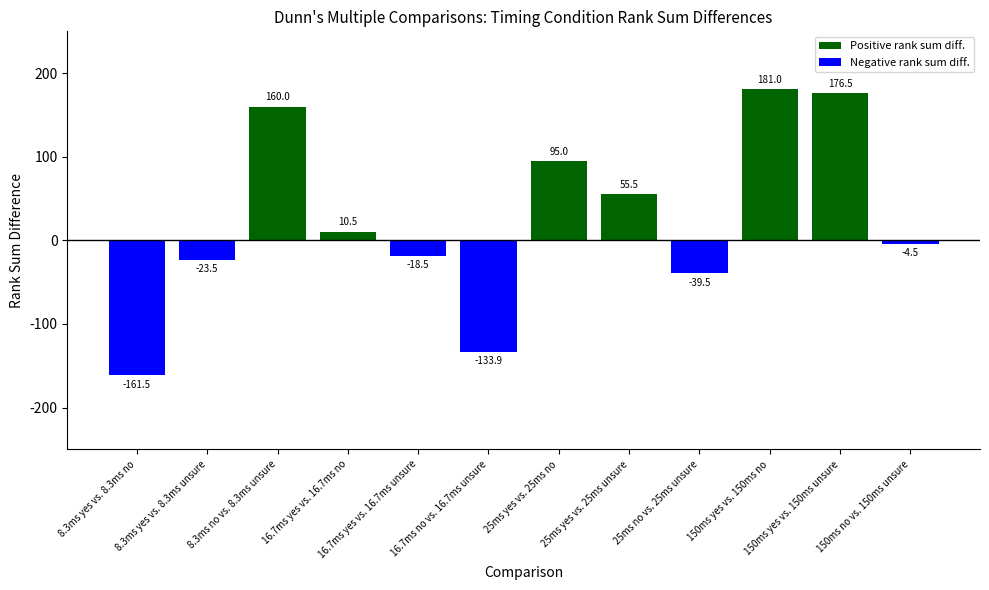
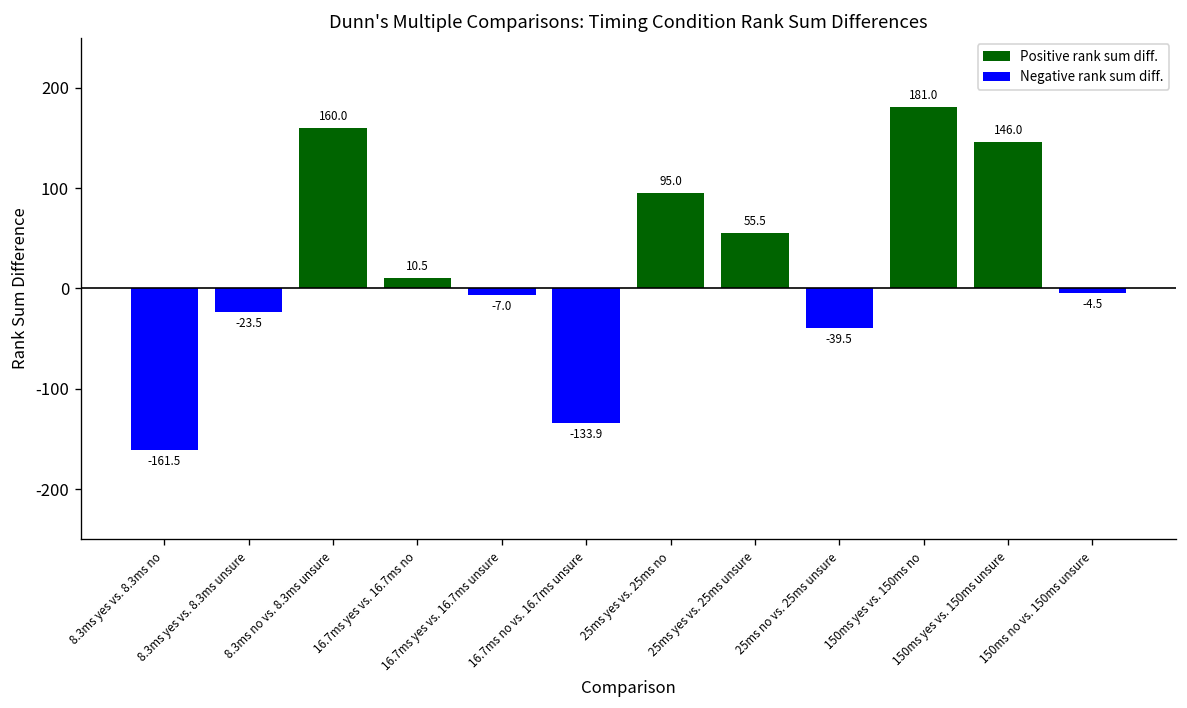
  {
    "Positive rank sum diff.": {
      "8.3ms no vs. 8.3ms unsure": 160.0,
      "16.7ms yes vs. 16.7ms no": 10.5,
      "25ms yes vs. 25ms no": 95.0,
      "25ms yes vs. 25ms unsure": 55.5,
      "150ms yes vs. 150ms no": 181.0,
-     "150ms yes vs. 150ms unsure": 176.5
+     "150ms yes vs. 150ms unsure": 146.0
    },
    "Negative rank sum diff.": {
      "8.3ms yes vs. 8.3ms no": -161.5,
      "8.3ms yes vs. 8.3ms unsure": -23.5,
-     "16.7ms yes vs. 16.7ms unsure": -18.5,
+     "16.7ms yes vs. 16.7ms unsure": -7.0,
      "16.7ms no vs. 16.7ms unsure": -133.9,
      "25ms no vs. 25ms unsure": -39.5,
      "150ms no vs. 150ms unsure": -4.5
    }
  }
